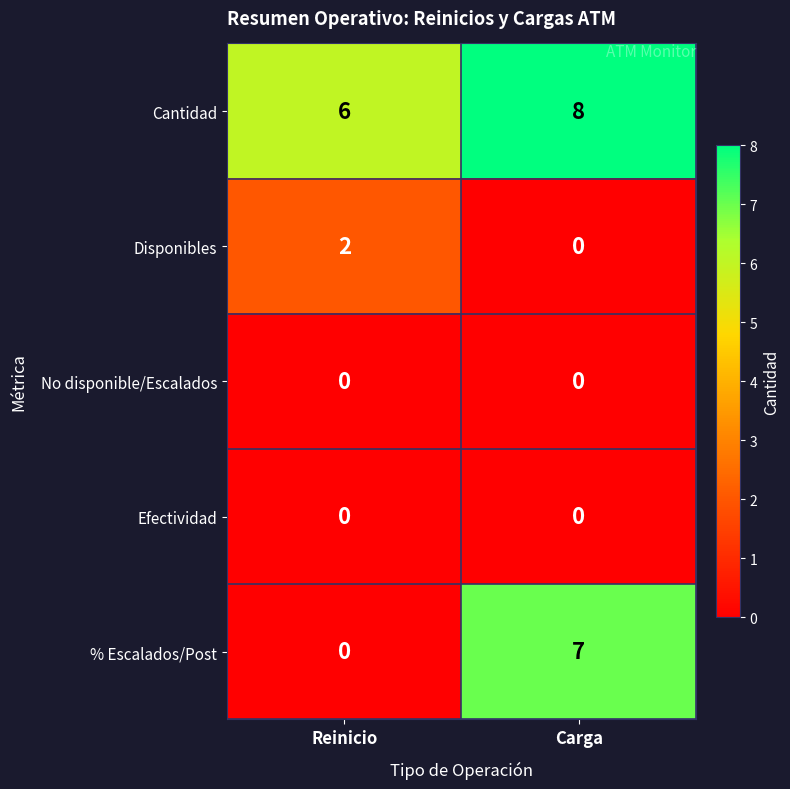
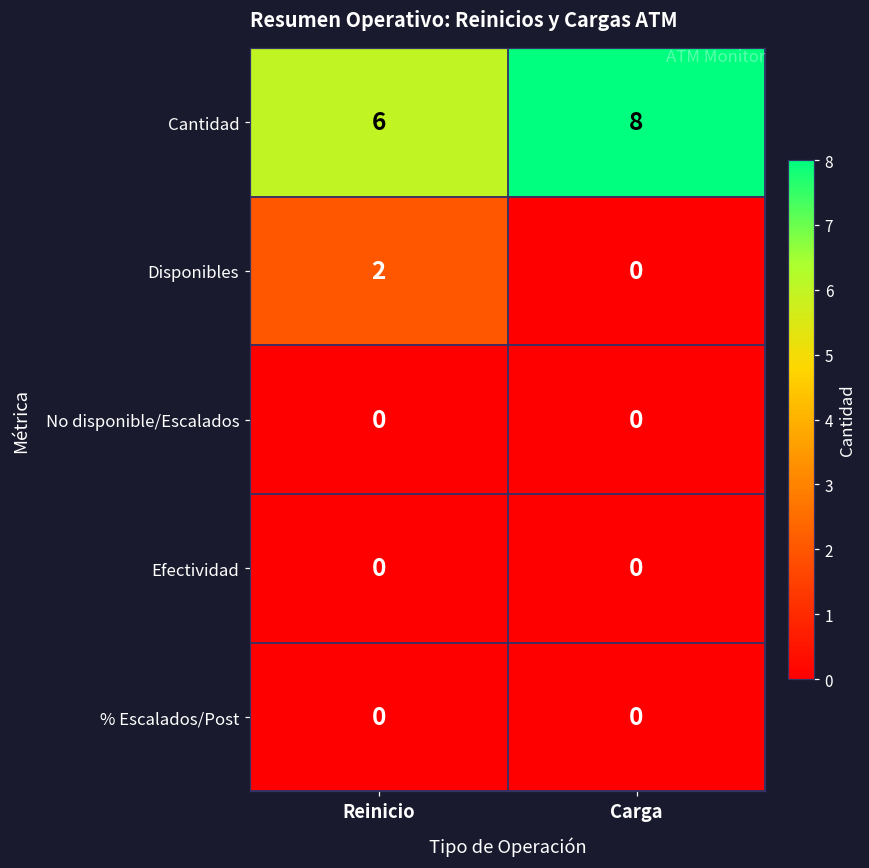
  {
    "Cantidad": {
      "Reinicio": 6
    },
    "Disponibles": {
      "Reinicio": 2,
      "Carga": 0
    },
    "No disponible/Escalados": {
      "Reinicio": 0,
      "Carga": 0
    },
    "Efectividad": {
      "Reinicio": 0,
      "Carga": 0
    },
    "% Escalados/Post": {
      "Reinicio": 0,
-     "Carga": 7
+     "Carga": 0
    }
  }
